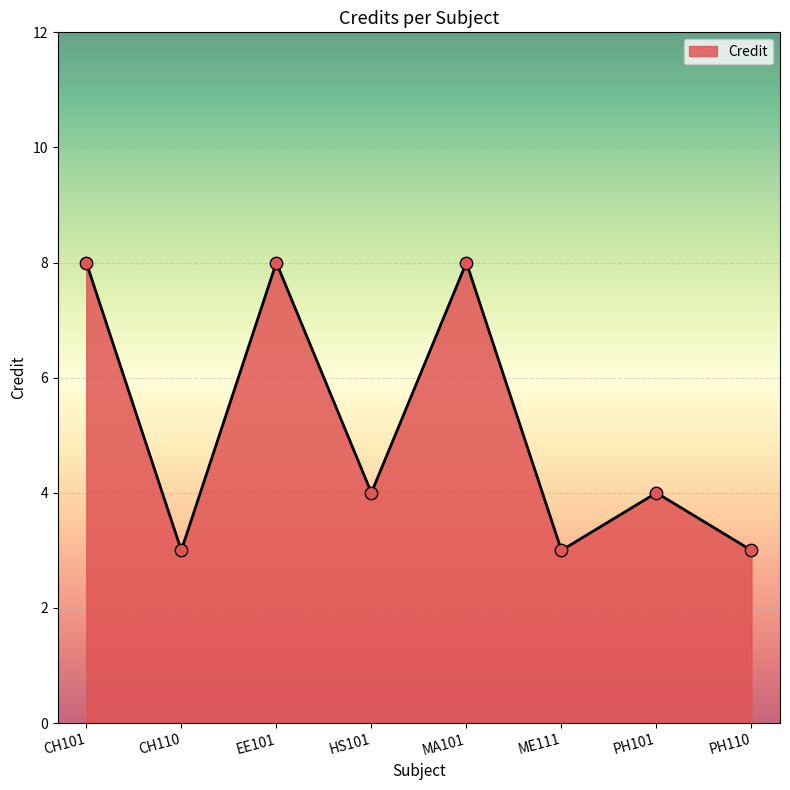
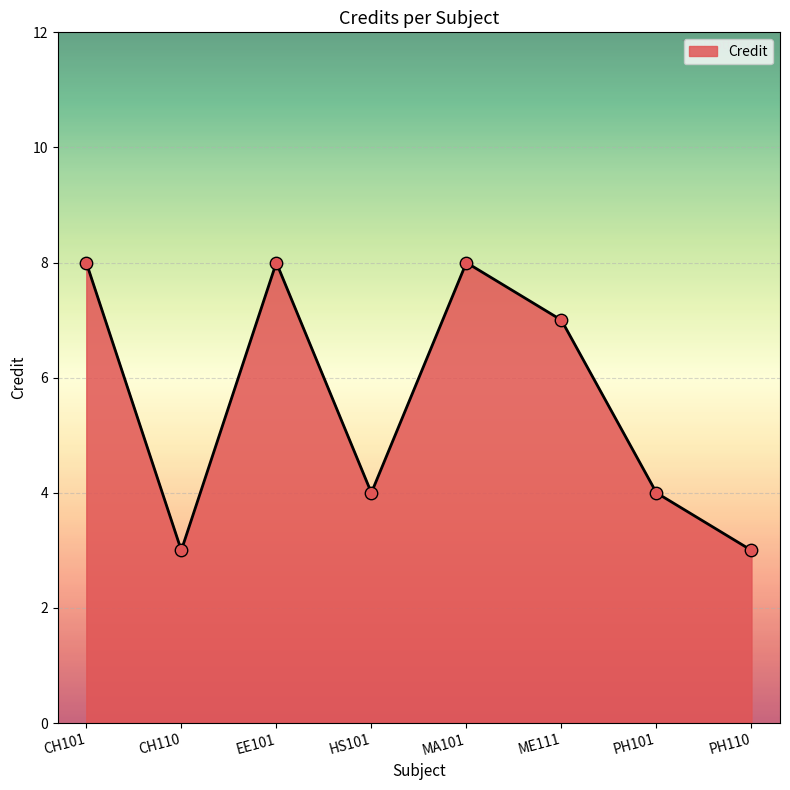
  {
    "CH101": 8,
    "CH110": 3,
    "EE101": 8,
    "HS101": 4,
    "MA101": 8,
-   "ME111": 3,
+   "ME111": 7,
    "PH101": 4,
    "PH110": 3
  }
